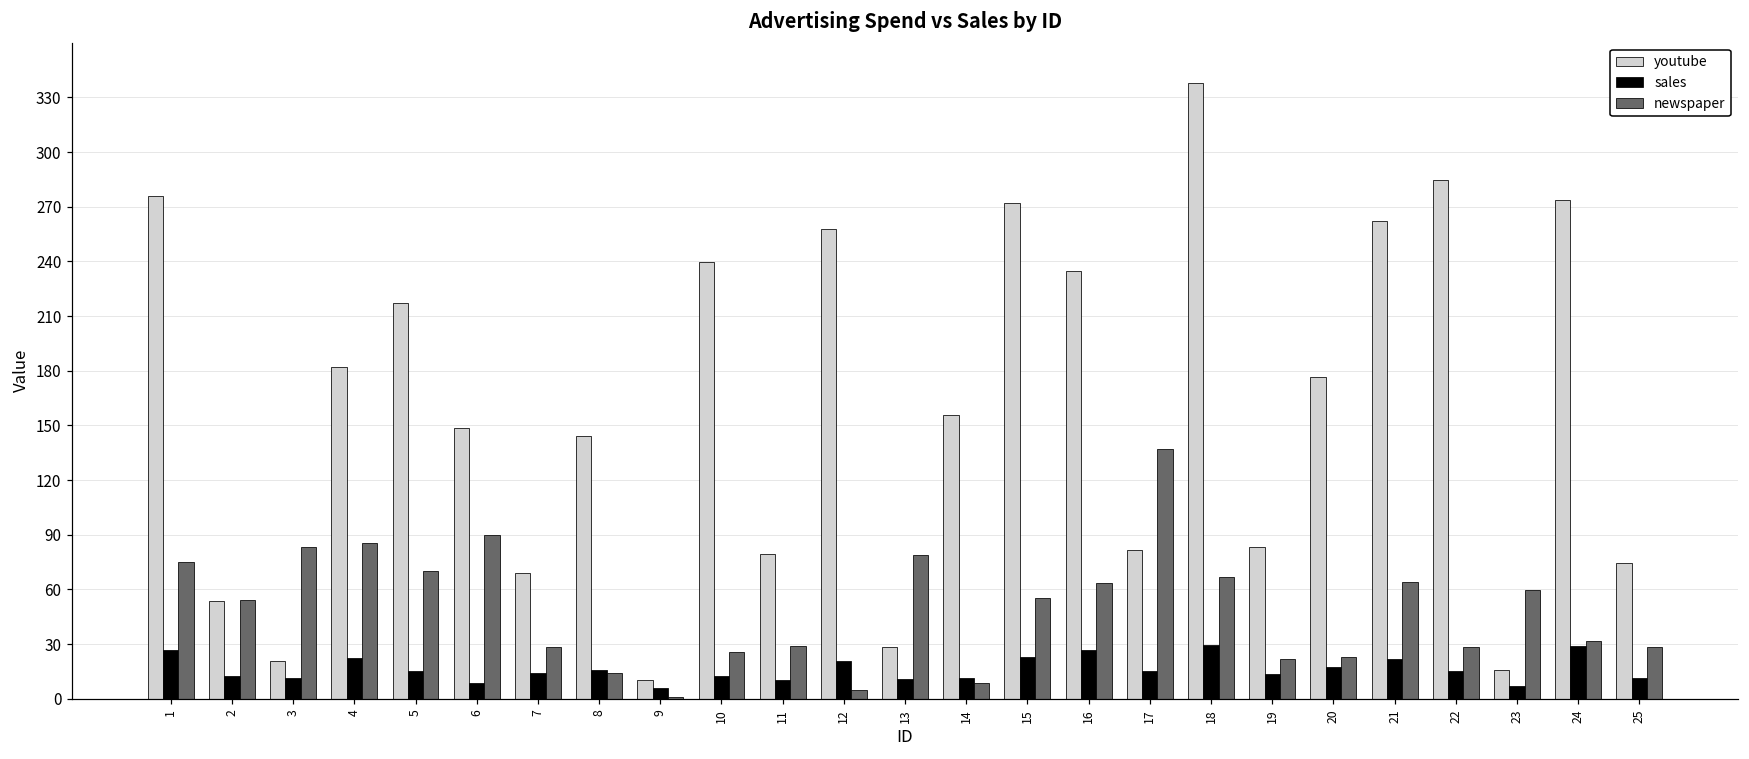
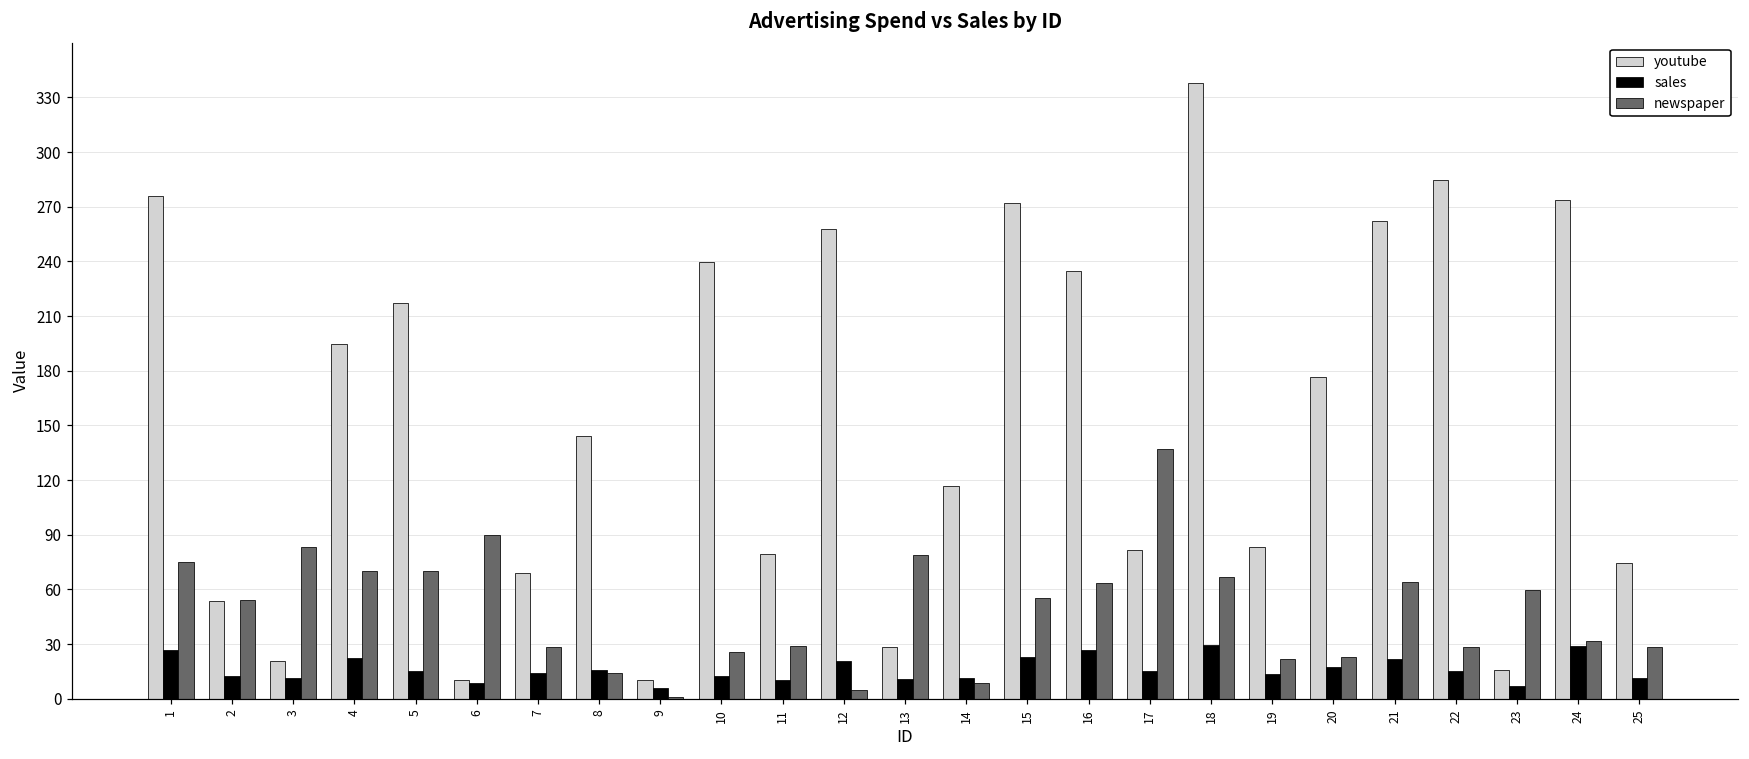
  {
    "youtube": {
      "1": 276,
      "2": 53,
      "3": 21,
-     "4": 182,
+     "4": 195,
      "5": 217,
-     "6": 149,
+     "6": 10,
      "7": 69,
      "8": 144,
      "9": 10,
      "10": 240,
      "11": 79,
      "12": 258,
      "13": 29,
-     "14": 156,
+     "14": 117,
      "15": 272,
      "16": 234,
      "17": 81,
      "18": 338,
      "19": 83,
      "20": 177,
      "21": 262,
      "22": 285,
      "23": 16,
      "24": 274,
      "25": 75
    },
    "sales": {
      "1": 27,
      "2": 12,
      "3": 11,
      "4": 22,
      "5": 15,
      "6": 9,
      "7": 14,
      "8": 16,
      "9": 6,
      "10": 13,
      "11": 10,
      "12": 21,
      "13": 11,
      "14": 12,
      "15": 23,
      "16": 27,
      "17": 15,
      "18": 29,
      "19": 14,
      "20": 18,
      "21": 22,
      "22": 15,
      "23": 7,
      "24": 29,
      "25": 12
    },
    "newspaper": {
      "1": 75,
      "2": 54,
      "3": 83,
-     "4": 86,
+     "4": 70,
      "5": 70,
      "6": 90,
      "7": 28,
      "8": 14,
      "10": 25,
      "11": 29,
      "12": 5,
      "13": 79,
      "14": 9,
      "15": 55,
      "16": 63,
      "17": 137,
      "18": 67,
      "19": 22,
      "20": 23,
      "21": 64,
      "22": 28,
      "23": 60,
      "24": 31,
      "25": 29
    }
  }
